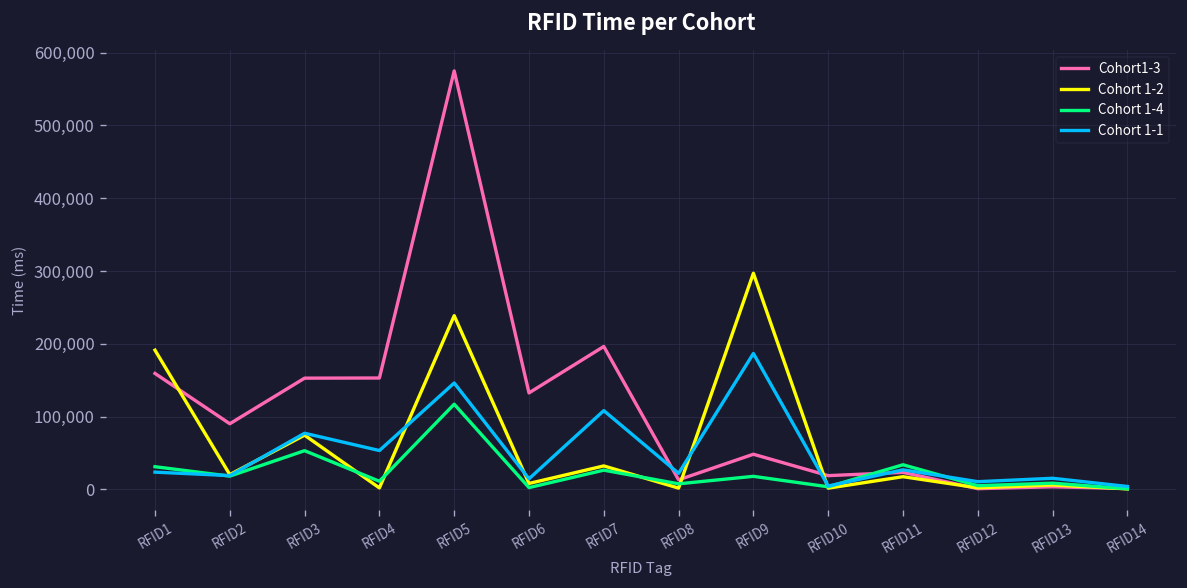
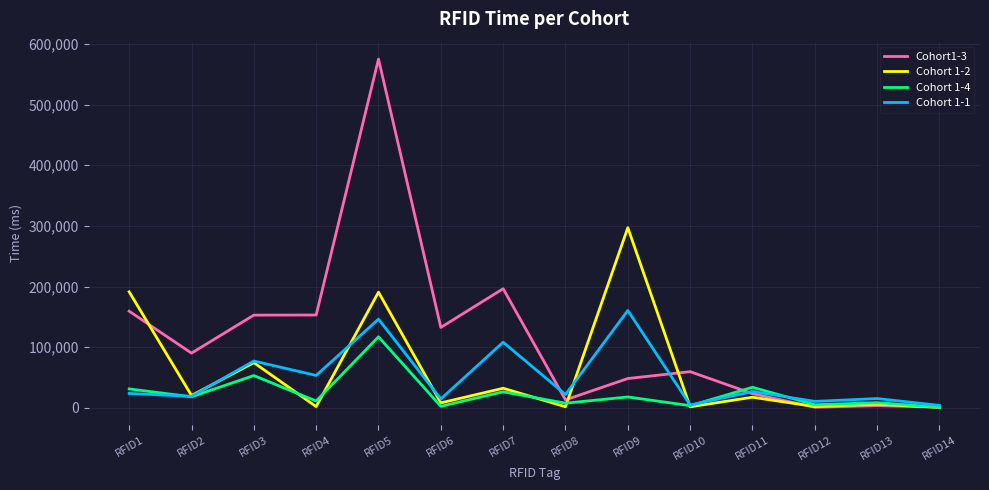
  {
    "Cohort1-3": {
      "RFID1": "160,000",
      "RFID2": "90,000",
      "RFID3": "150,000",
      "RFID4": "150,000",
      "RFID5": "570,000",
      "RFID6": "130,000",
      "RFID7": "200,000",
      "RFID8": "10,000",
      "RFID9": "50,000",
-     "RFID10": "20,000"
+     "RFID10": "60,000"
    },
    "Cohort 1-2": {
      "RFID1": "190,000",
      "RFID4": "0",
-     "RFID5": "240,000",
+     "RFID5": "190,000",
      "RFID6": "10,000",
      "RFID7": "30,000",
      "RFID8": "0",
      "RFID9": "300,000",
      "RFID11": "20,000"
    },
    "Cohort 1-4": {
      "RFID1": "30,000",
      "RFID3": "50,000",
      "RFID4": "10,000",
      "RFID5": "120,000",
      "RFID6": "0",
      "RFID7": "30,000",
      "RFID8": "10,000",
      "RFID9": "20,000",
      "RFID11": "30,000"
    },
    "Cohort 1-1": {
      "RFID1": "20,000",
      "RFID4": "50,000",
      "RFID5": "150,000",
      "RFID6": "10,000",
      "RFID7": "110,000",
      "RFID8": "20,000",
-     "RFID9": "190,000",
+     "RFID9": "160,000",
      "RFID12": "10,000",
      "RFID13": "20,000"
    }
  }
